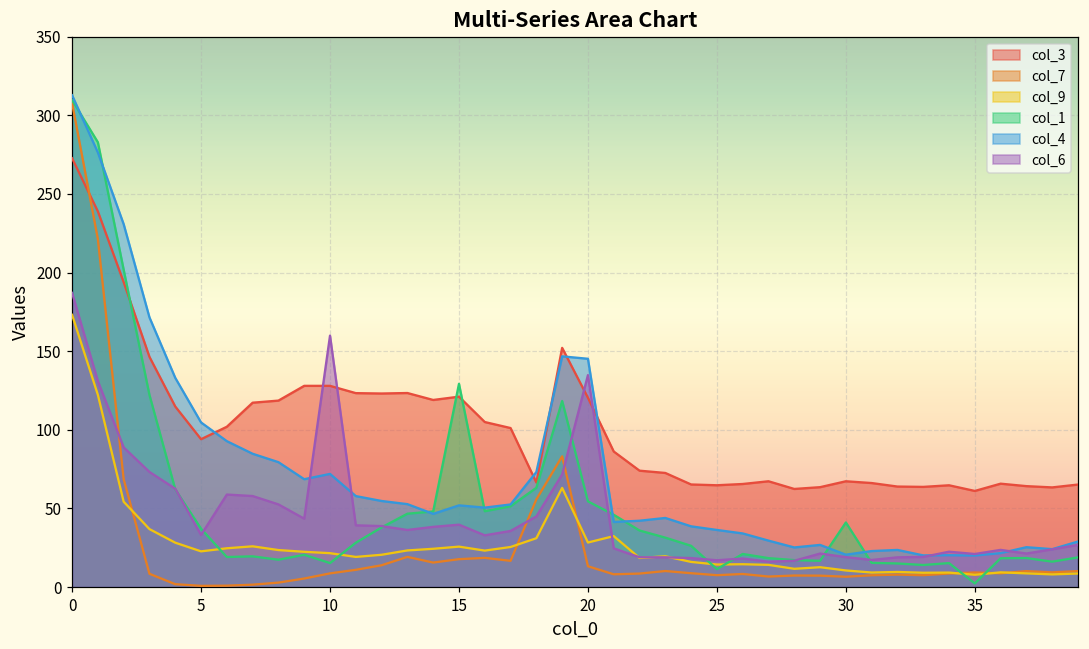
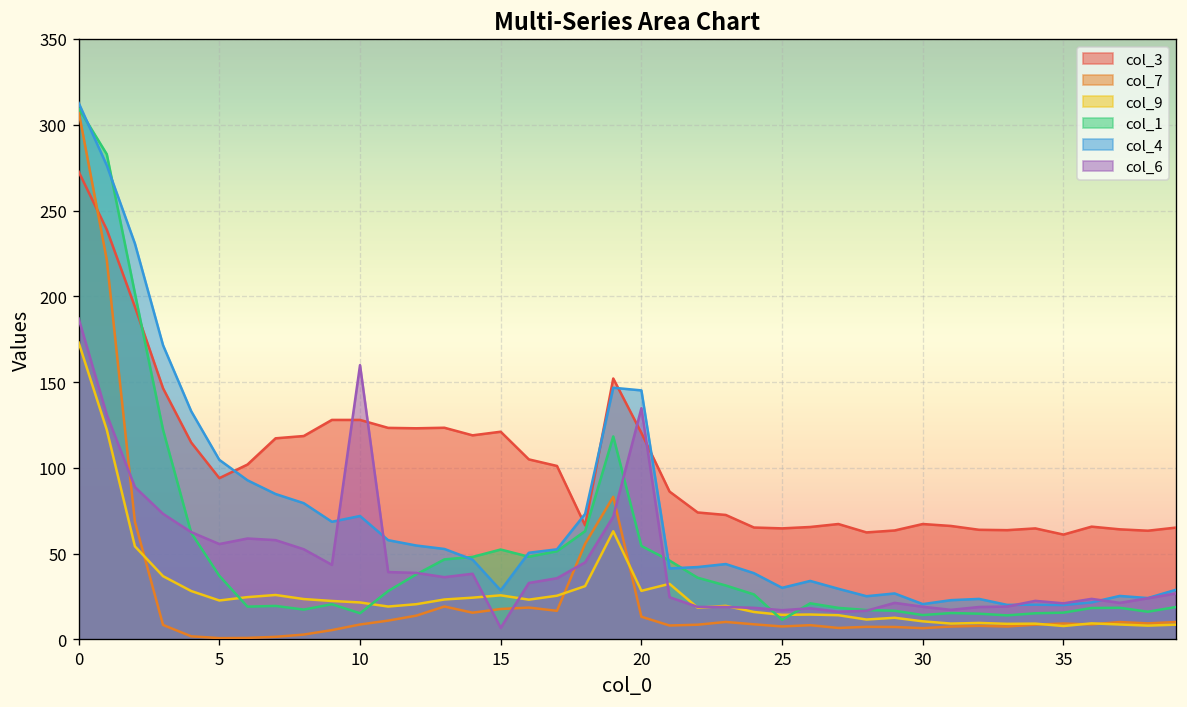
  {
    "col_1": {
      "0": 310,
      "5": 37,
      "10": 15,
-     "15": 129,
+     "15": 52,
      "20": 55,
      "25": 11,
-     "30": 41,
-     "35": 2
+     "30": 14,
+     "35": 16
    },
    "col_4": {
      "0": 313,
      "5": 105,
      "10": 72,
-     "15": 52,
+     "15": 29,
      "20": 145,
-     "25": 36
+     "25": 30
    },
    "col_6": {
      "0": 187,
-     "5": 33,
+     "5": 56,
      "10": 160,
-     "15": 40,
+     "15": 7,
      "20": 135,
      "25": 17
    }
  }
